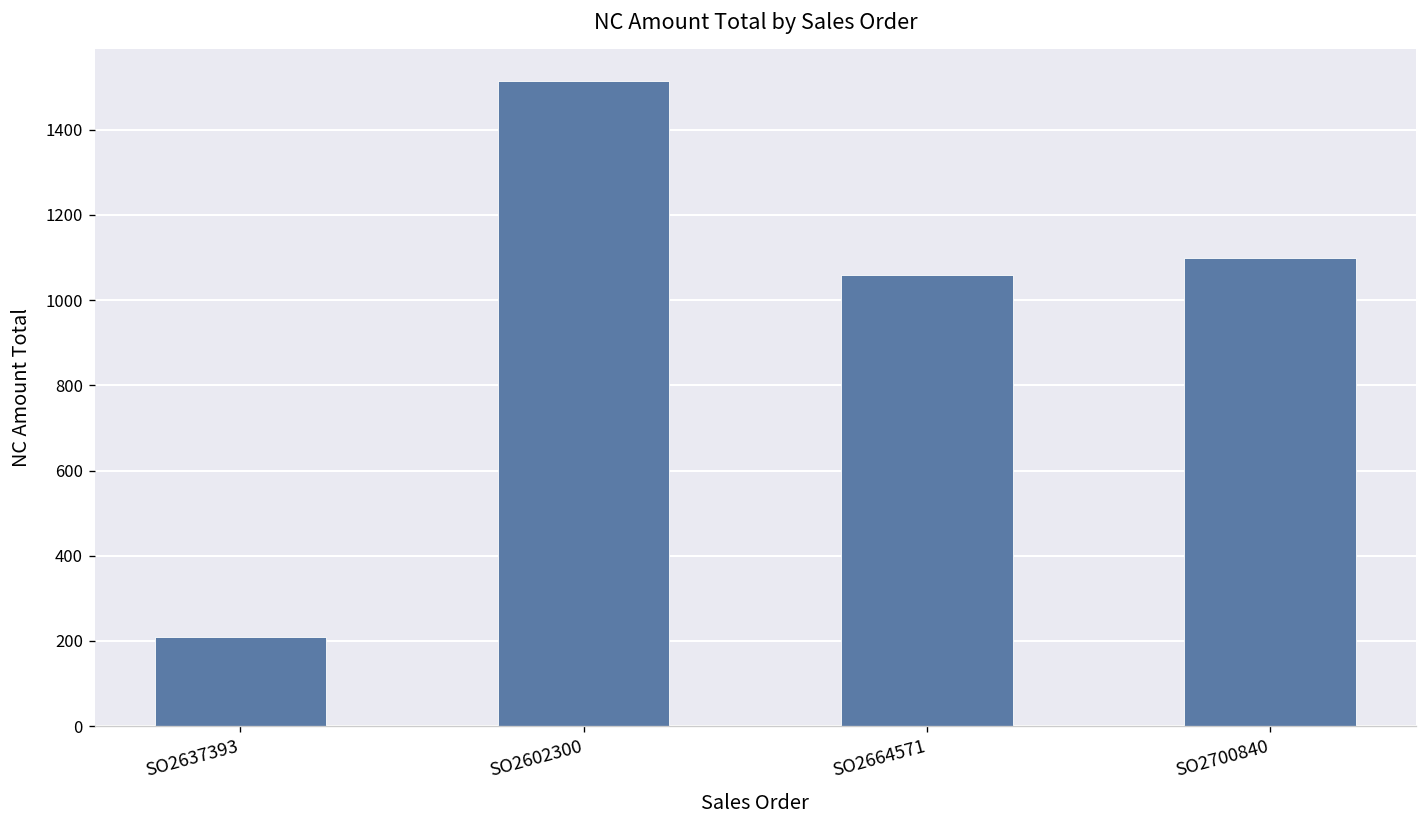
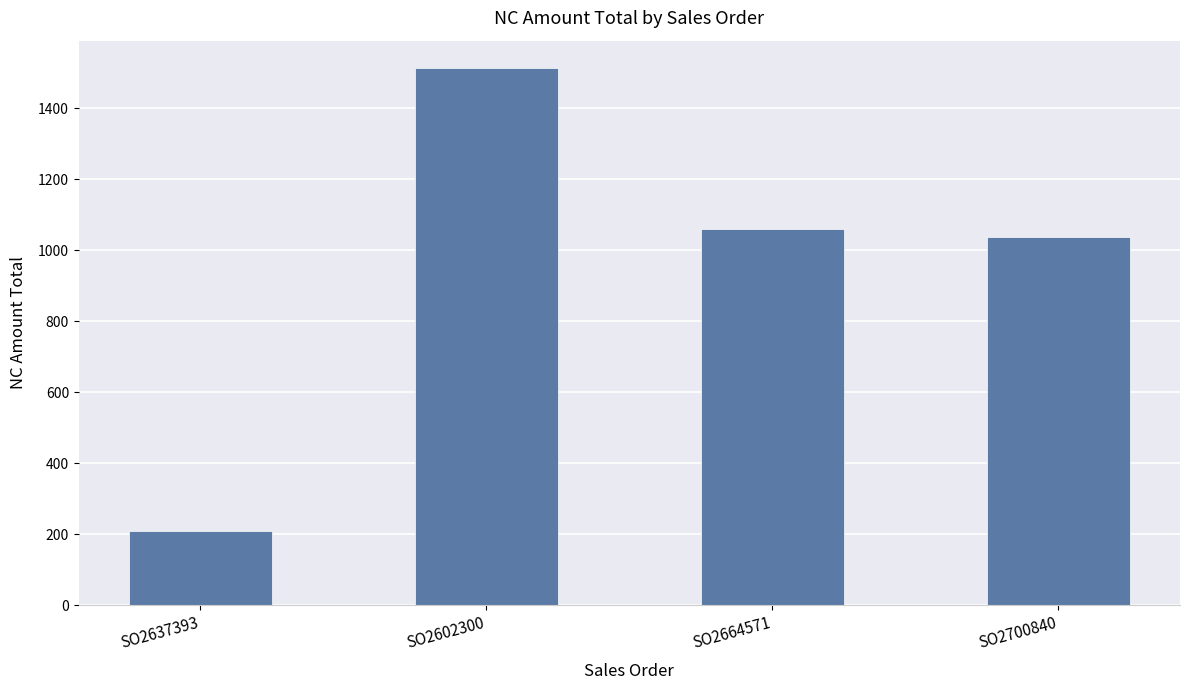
  {
    "SO2637393": 210,
    "SO2602300": 1510,
    "SO2664571": 1060,
-   "SO2700840": 1100
+   "SO2700840": 1040
  }
